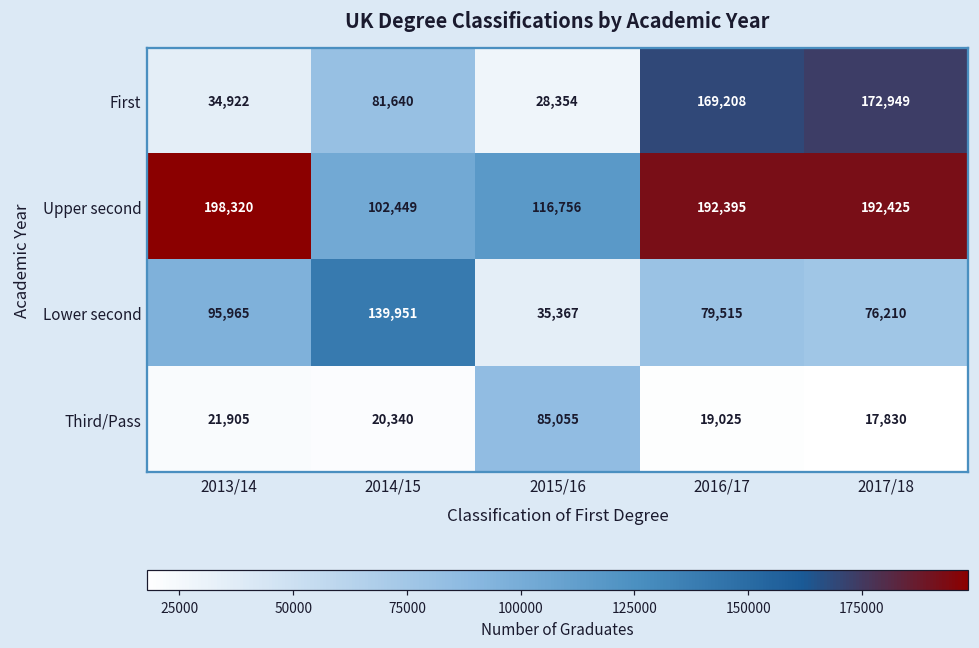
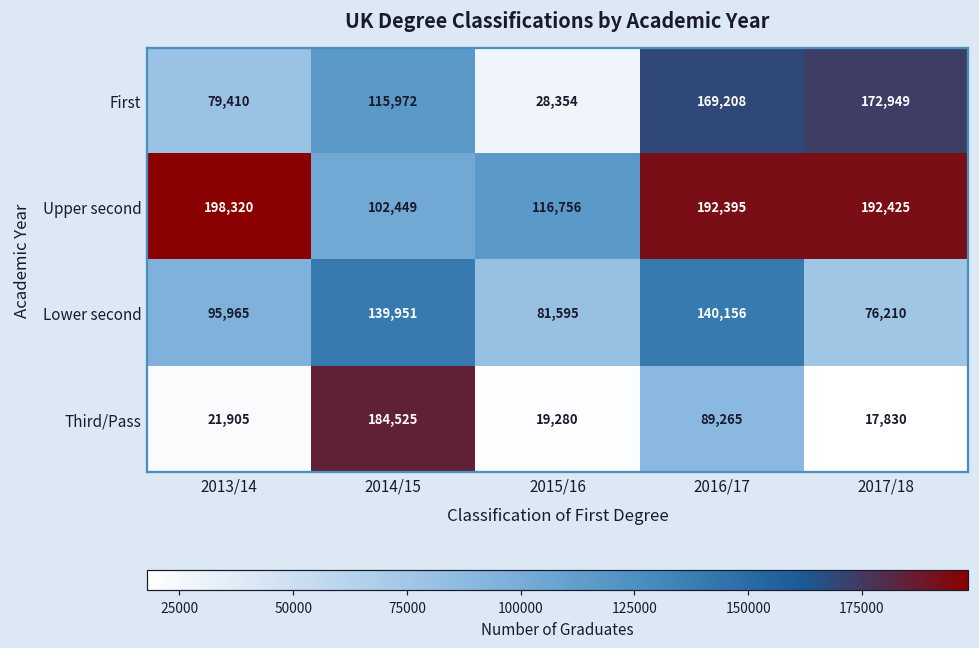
  {
    "First": {
-     "2013/14": "34,922",
-     "2014/15": "81,640",
+     "2013/14": "79,410",
+     "2014/15": "115,972",
      "2015/16": "28,354",
      "2016/17": "169,208",
      "2017/18": "172,949"
    },
    "Upper second": {
      "2013/14": "198,320",
      "2014/15": "102,449",
      "2015/16": "116,756",
      "2016/17": "192,395",
      "2017/18": "192,425"
    },
    "Lower second": {
      "2013/14": "95,965",
      "2014/15": "139,951",
-     "2015/16": "35,367",
-     "2016/17": "79,515",
+     "2015/16": "81,595",
+     "2016/17": "140,156",
      "2017/18": "76,210"
    },
    "Third/Pass": {
      "2013/14": "21,905",
-     "2014/15": "20,340",
-     "2015/16": "85,055",
-     "2016/17": "19,025",
+     "2014/15": "184,525",
+     "2015/16": "19,280",
+     "2016/17": "89,265",
      "2017/18": "17,830"
    }
  }
